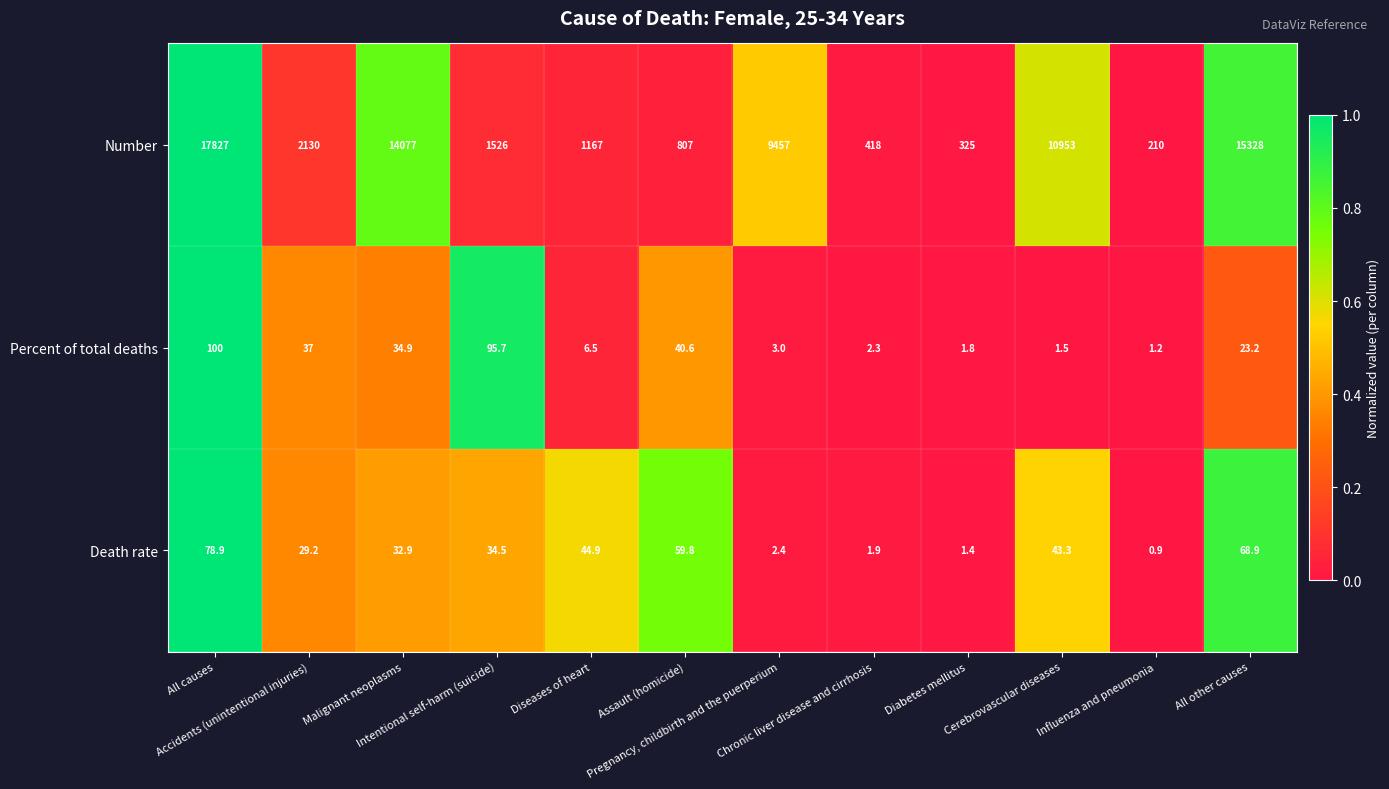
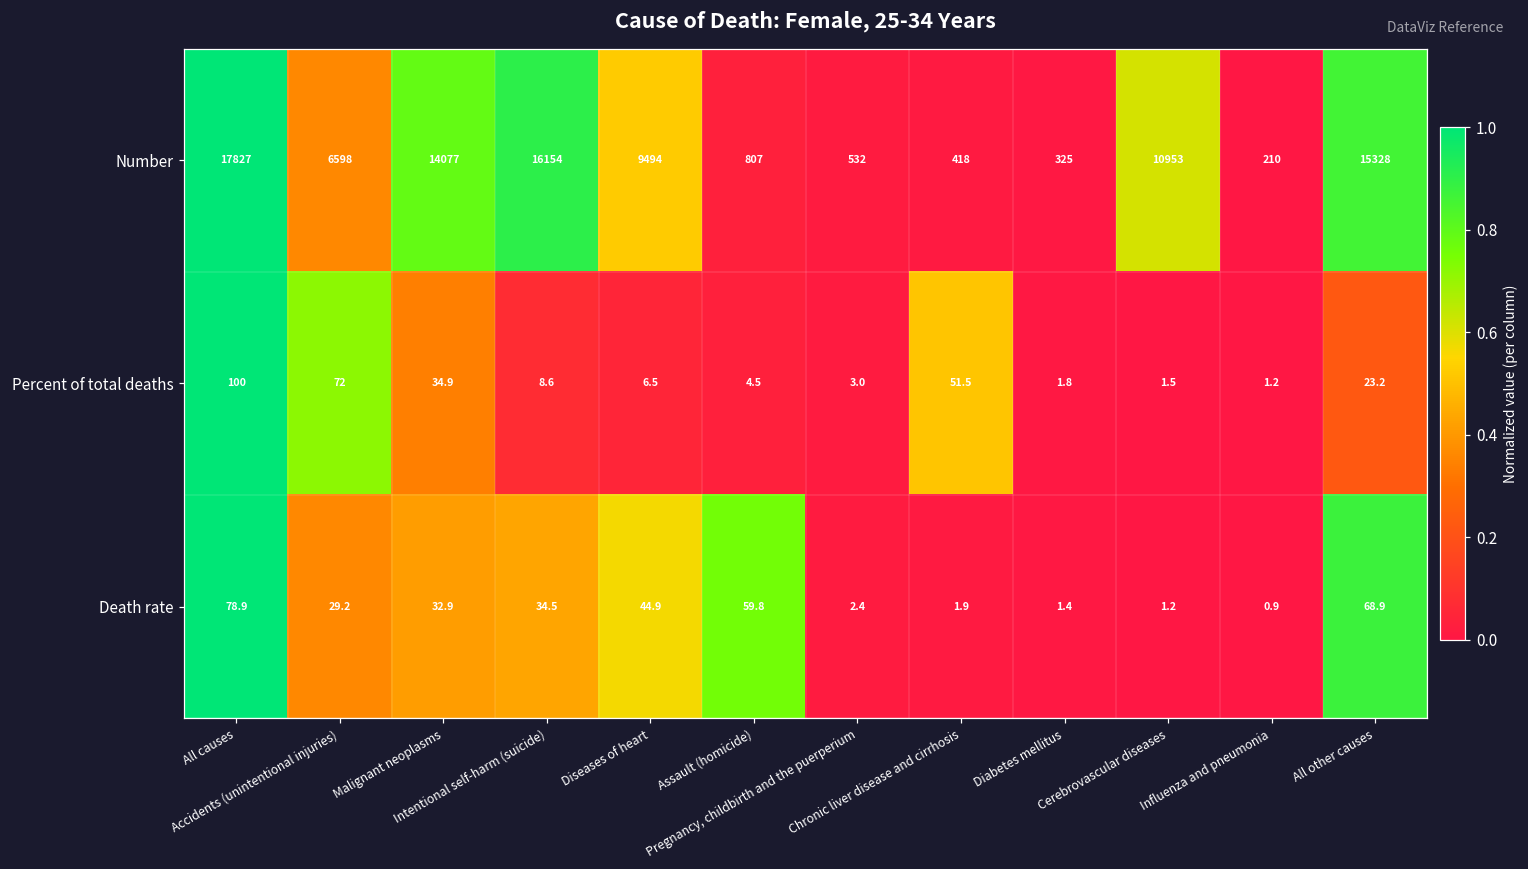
  {
    "Number": {
      "All causes": 17827,
-     "Accidents (unintentional injuries)": 2130,
+     "Accidents (unintentional injuries)": 6598,
      "Malignant neoplasms": 14077,
-     "Intentional self-harm (suicide)": 1526,
-     "Diseases of heart": 1167,
+     "Intentional self-harm (suicide)": 16154,
+     "Diseases of heart": 9494,
      "Assault (homicide)": 807,
-     "Pregnancy, childbirth and the puerperium": 9457,
+     "Pregnancy, childbirth and the puerperium": 532,
      "Chronic liver disease and cirrhosis": 418,
      "Diabetes mellitus": 325,
      "Cerebrovascular diseases": 10953,
      "Influenza and pneumonia": 210,
      "All other causes": 15328
    },
    "Percent of total deaths": {
      "All causes": 100,
-     "Accidents (unintentional injuries)": 37,
+     "Accidents (unintentional injuries)": 72,
      "Malignant neoplasms": 34.9,
-     "Intentional self-harm (suicide)": 95.7,
+     "Intentional self-harm (suicide)": 8.6,
      "Diseases of heart": 6.5,
-     "Assault (homicide)": 40.6,
+     "Assault (homicide)": 4.5,
      "Pregnancy, childbirth and the puerperium": 3.0,
-     "Chronic liver disease and cirrhosis": 2.3,
+     "Chronic liver disease and cirrhosis": 51.5,
      "Diabetes mellitus": 1.8,
      "Cerebrovascular diseases": 1.5,
      "Influenza and pneumonia": 1.2,
      "All other causes": 23.2
    },
    "Death rate": {
      "All causes": 78.9,
      "Accidents (unintentional injuries)": 29.2,
      "Malignant neoplasms": 32.9,
      "Intentional self-harm (suicide)": 34.5,
      "Diseases of heart": 44.9,
      "Assault (homicide)": 59.8,
      "Pregnancy, childbirth and the puerperium": 2.4,
      "Chronic liver disease and cirrhosis": 1.9,
      "Diabetes mellitus": 1.4,
-     "Cerebrovascular diseases": 43.3,
+     "Cerebrovascular diseases": 1.2,
      "Influenza and pneumonia": 0.9,
      "All other causes": 68.9
    }
  }
